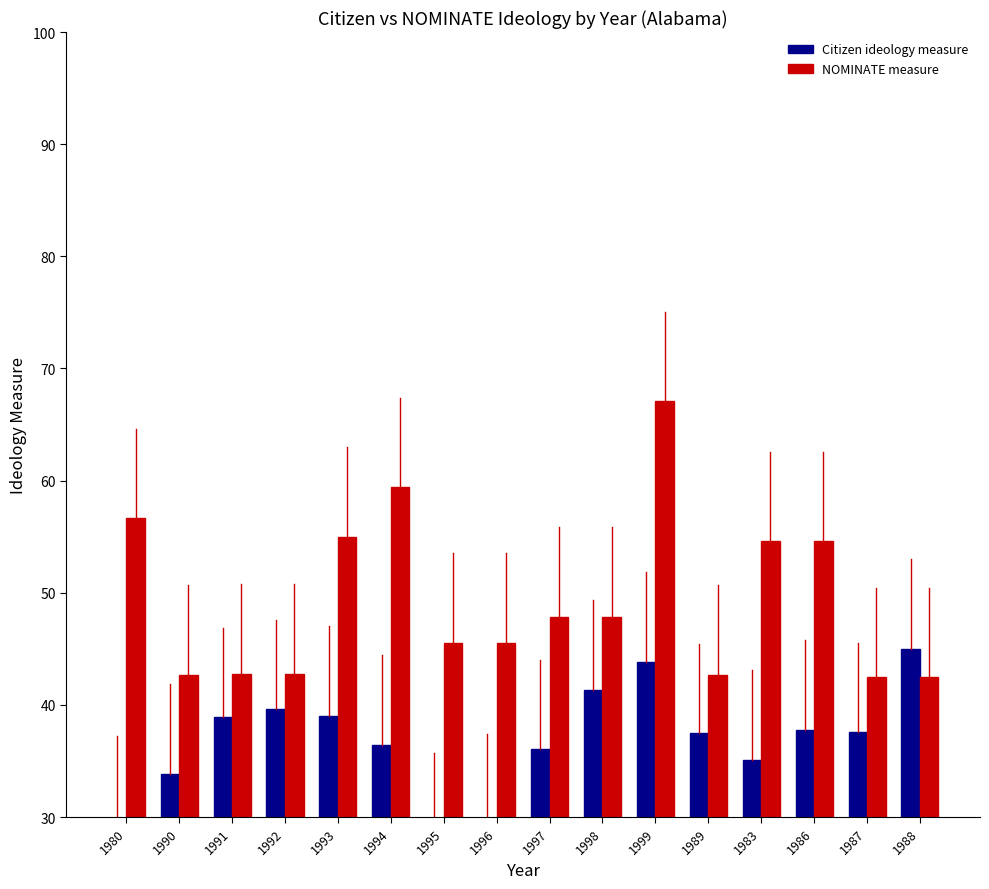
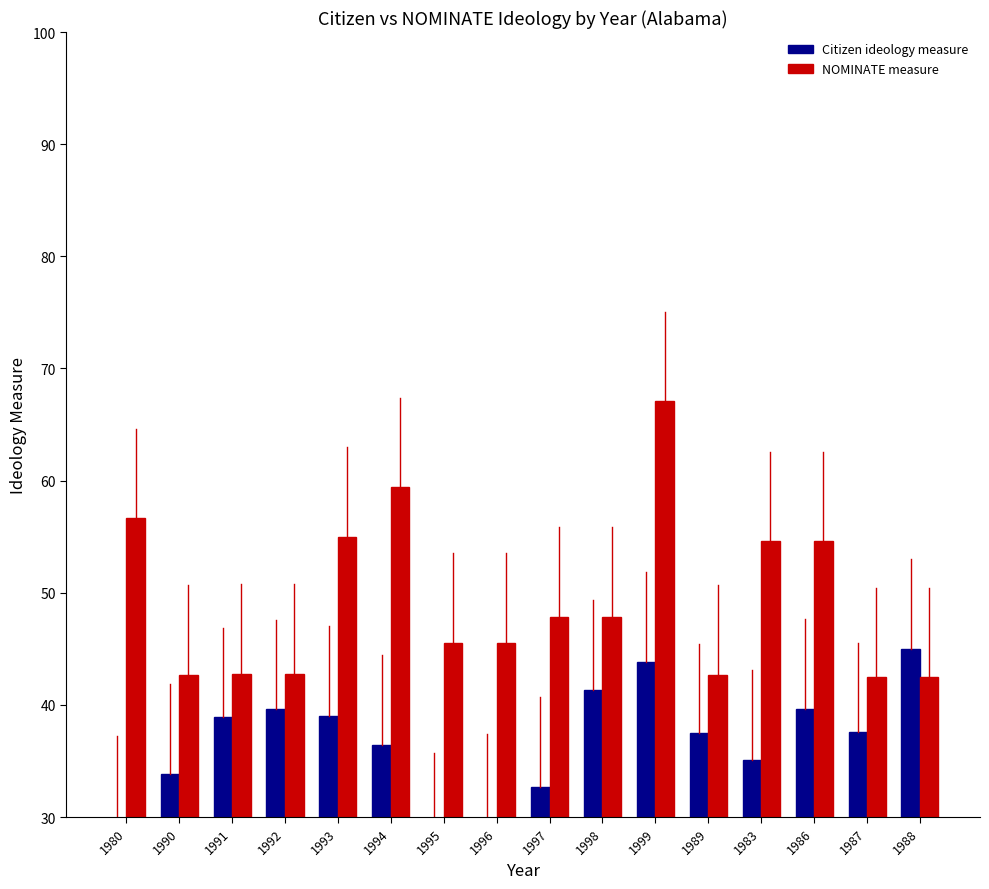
  {
    "Citizen ideology measure": {
      "1990": 33.8,
      "1991": 38.9,
      "1992": 39.6,
      "1993": 39.0,
      "1994": 36.4,
-     "1997": 36.0,
+     "1997": 32.7,
      "1998": 41.4,
      "1999": 43.8,
      "1989": 37.5,
      "1983": 35.1,
-     "1986": 37.8,
+     "1986": 39.7,
      "1987": 37.6,
      "1988": 45.0
    }
  }
